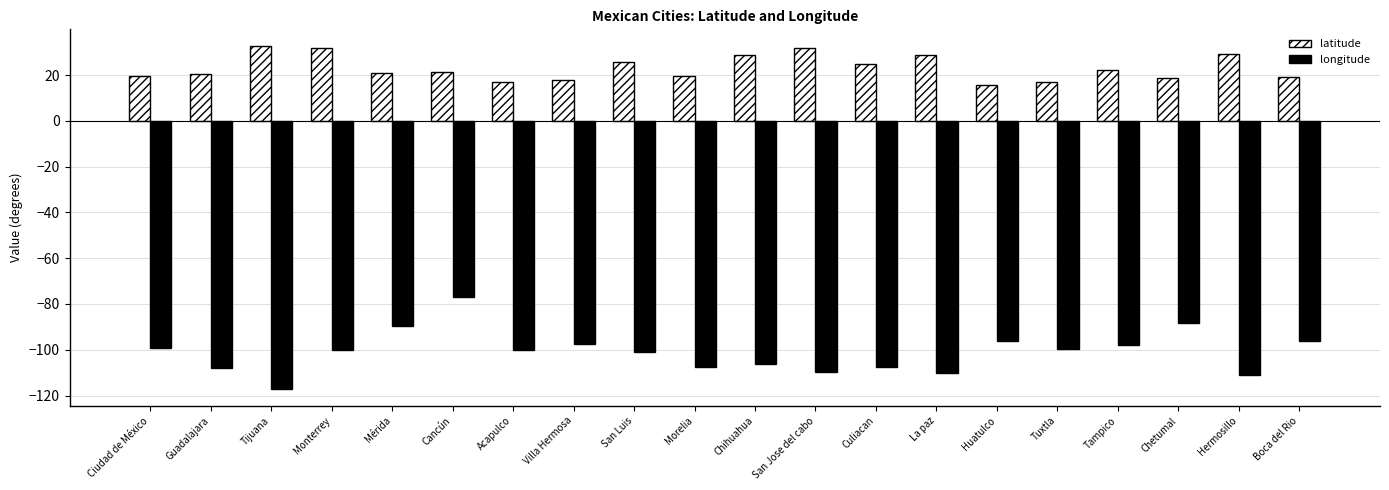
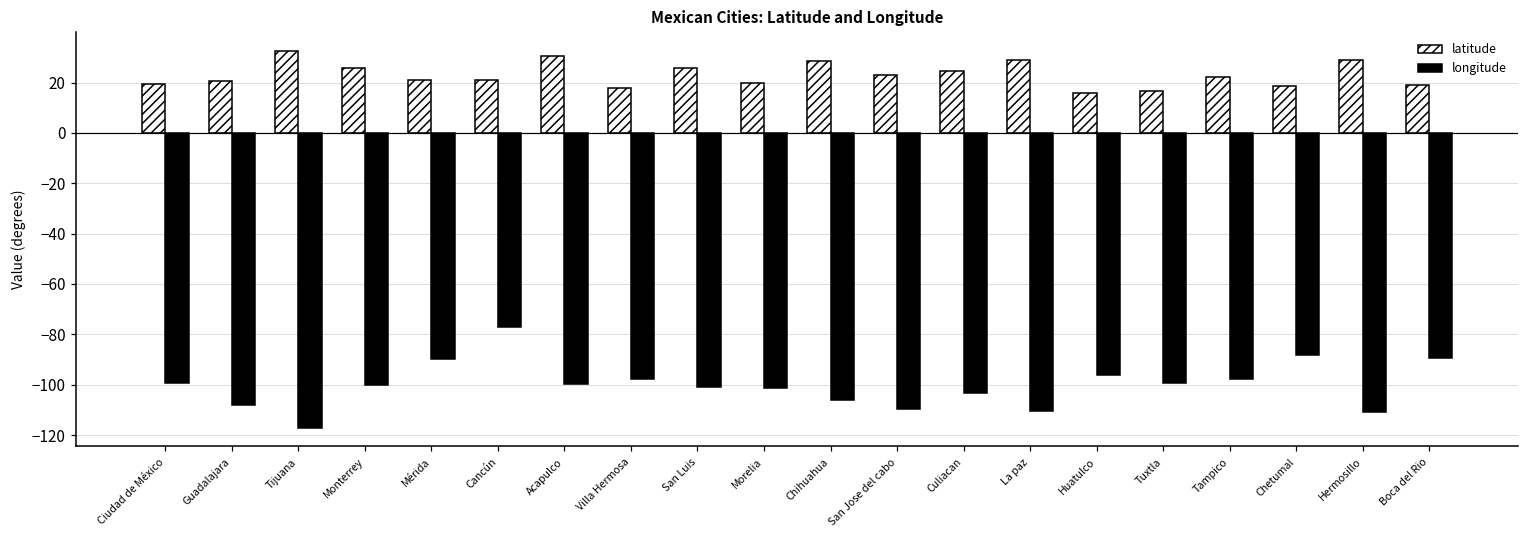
  {
    "latitude": {
      "Ciudad de México": 19,
      "Guadalajara": 21,
      "Tijuana": 33,
-     "Monterrey": 32,
+     "Monterrey": 26,
      "Mérida": 21,
      "Cancún": 21,
-     "Acapulco": 17,
+     "Acapulco": 31,
      "Villa Hermosa": 18,
      "San Luis": 26,
      "Morelia": 20,
      "Chihuahua": 29,
-     "San Jose del cabo": 32,
+     "San Jose del cabo": 23,
      "Culiacan": 25,
      "La paz": 29,
      "Huatulco": 16,
      "Tuxtla": 17,
      "Tampico": 22,
      "Chetumal": 19,
      "Hermosillo": 29,
      "Boca del Rio": 19
    },
    "longitude": {
      "Ciudad de México": -99,
      "Guadalajara": -108,
      "Tijuana": -117,
      "Monterrey": -100,
      "Mérida": -90,
      "Cancún": -77,
      "Acapulco": -100,
      "Villa Hermosa": -98,
      "San Luis": -101,
-     "Morelia": -107,
+     "Morelia": -101,
      "Chihuahua": -106,
      "San Jose del cabo": -110,
-     "Culiacan": -107,
+     "Culiacan": -103,
      "La paz": -110,
      "Huatulco": -96,
      "Tuxtla": -99,
      "Tampico": -98,
      "Chetumal": -88,
      "Hermosillo": -111,
-     "Boca del Rio": -96
+     "Boca del Rio": -90
    }
  }
